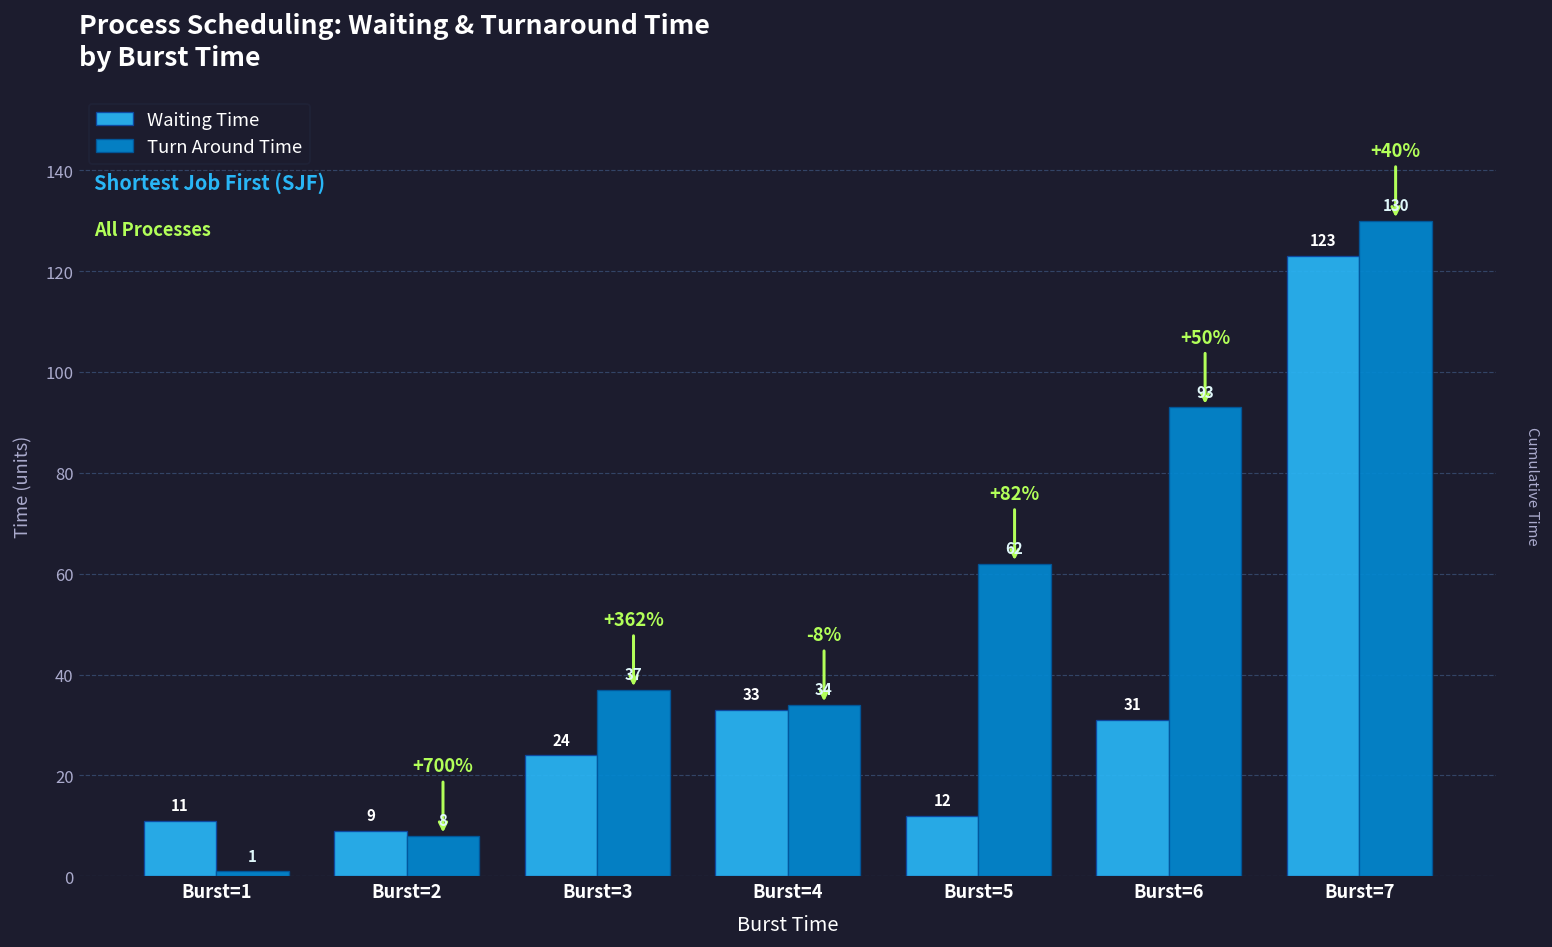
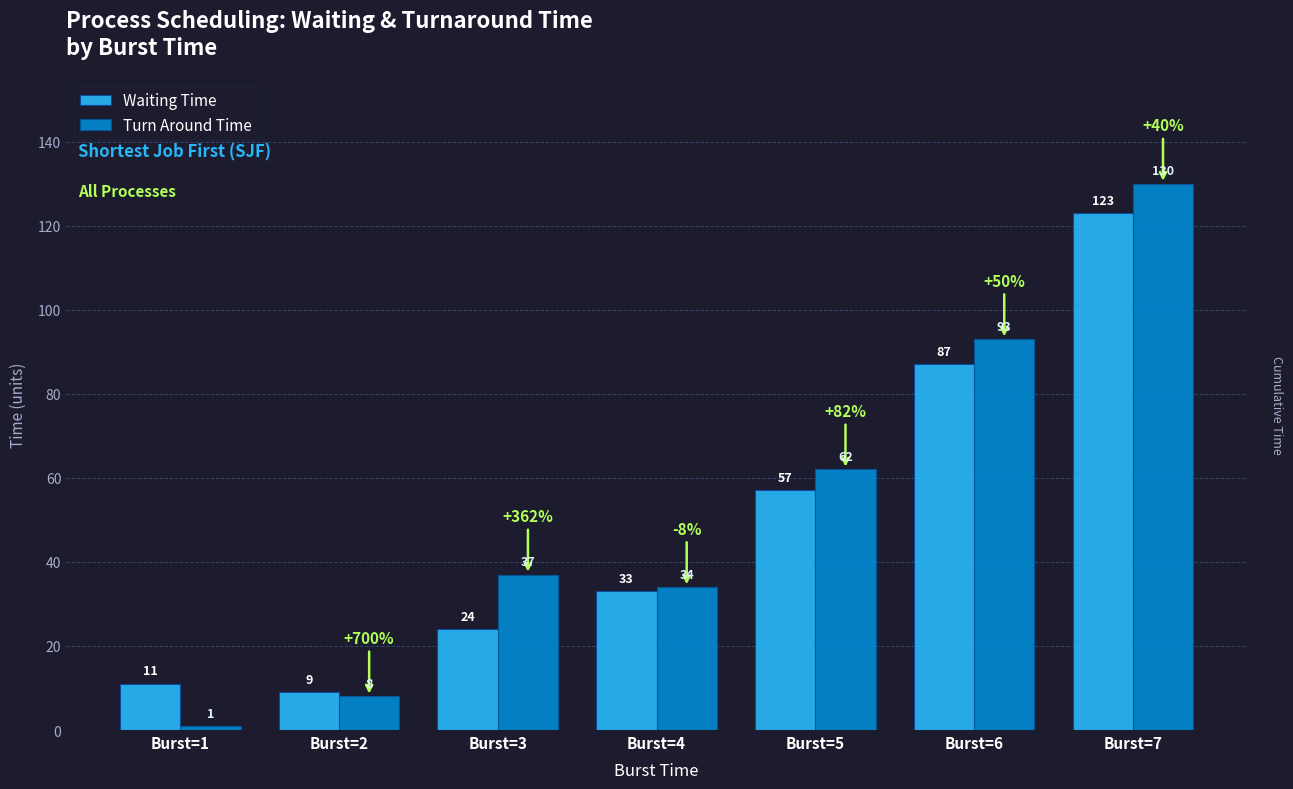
  {
    "Waiting Time": {
      "Burst=1": 11,
      "Burst=2": 9,
      "Burst=3": 24,
      "Burst=4": 33,
-     "Burst=5": 12,
-     "Burst=6": 31,
+     "Burst=5": 57,
+     "Burst=6": 87,
      "Burst=7": 123
    },
    "Turn Around Time": {
      "Burst=1": 1
    }
  }
